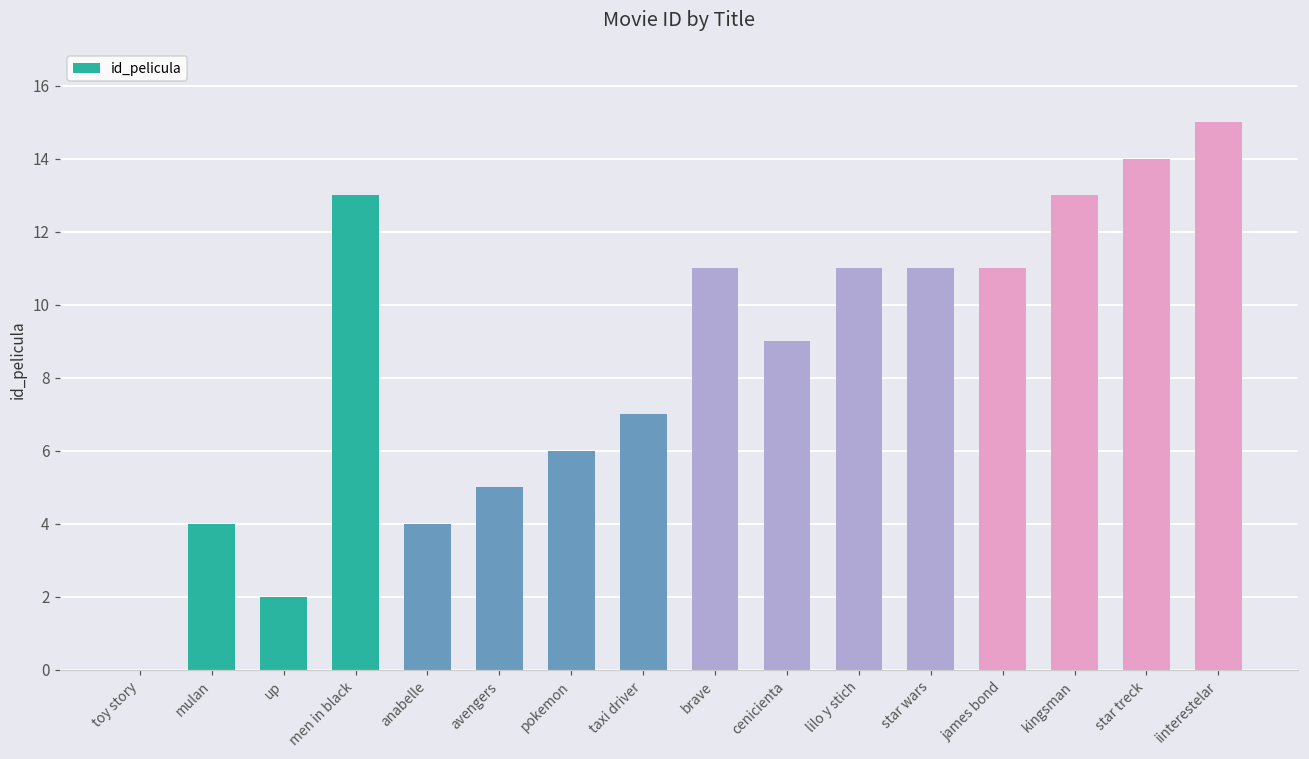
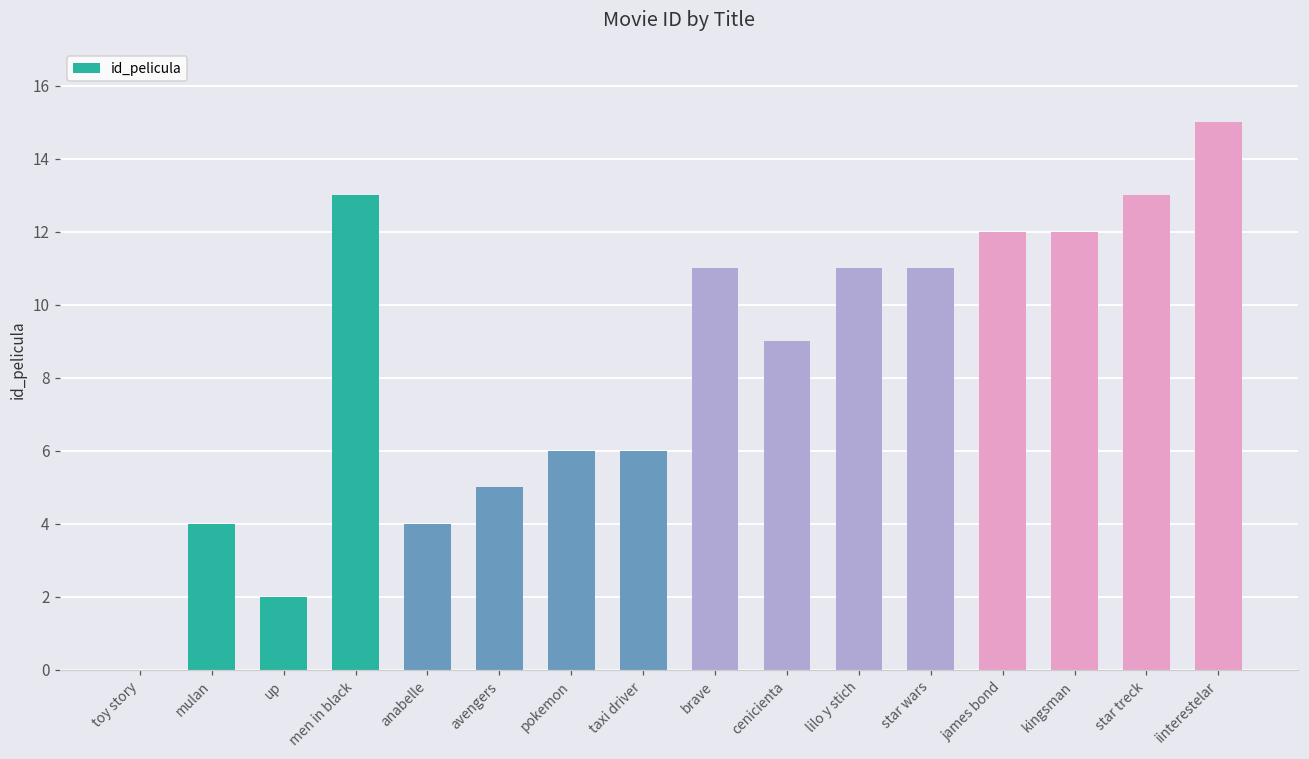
  {
    "toy story": 0,
    "mulan": 4,
    "up": 2,
    "men in black": 13,
    "anabelle": 4,
    "avengers": 5,
    "pokemon": 6,
-   "taxi driver": 7,
+   "taxi driver": 6,
    "brave": 11,
    "cenicienta": 9,
    "lilo y stich": 11,
    "star wars": 11,
-   "james bond": 11,
-   "kingsman": 13,
-   "star treck": 14,
+   "james bond": 12,
+   "kingsman": 12,
+   "star treck": 13,
    "iinterestelar": 15
  }
